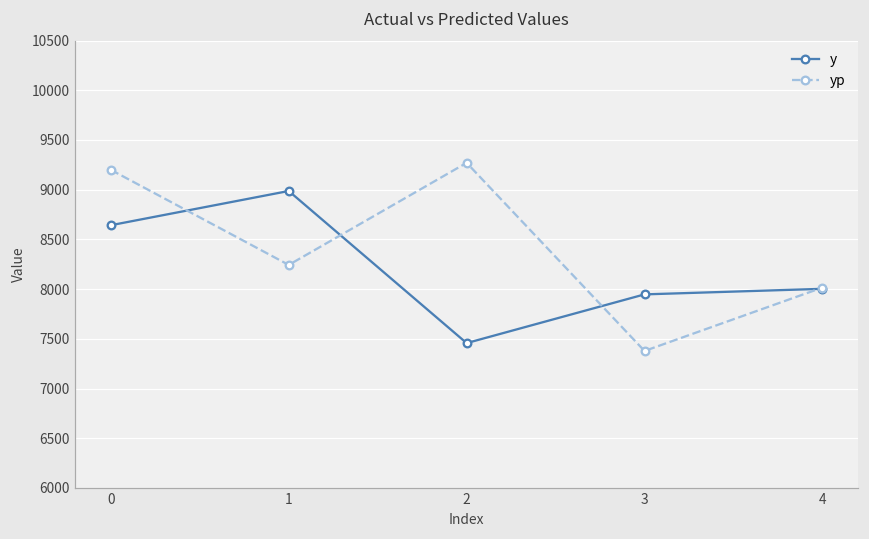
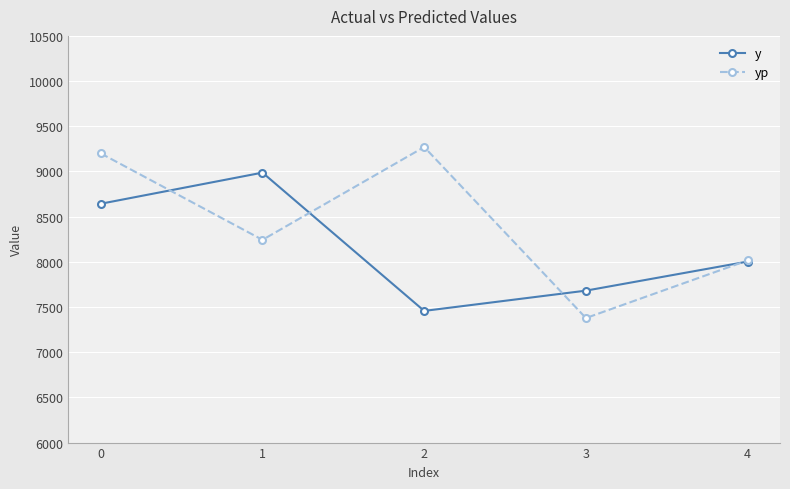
  {
    "y": {
      "0": 8600,
      "1": 9000,
      "2": 7500,
-     "3": 7900
+     "3": 7700
    },
    "yp": {
      "0": 9200,
      "1": 8200,
      "2": 9300,
      "3": 7400
    }
  }
